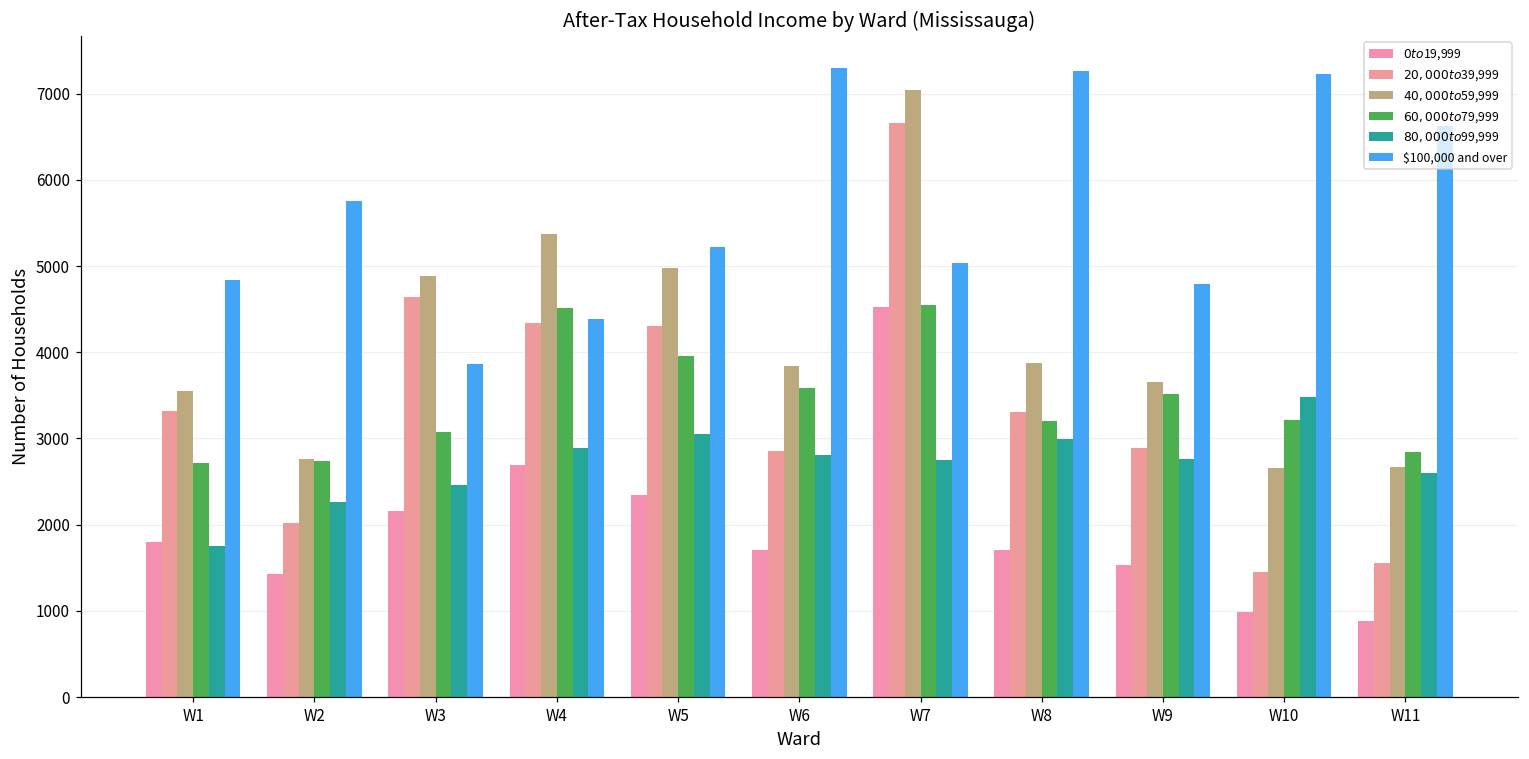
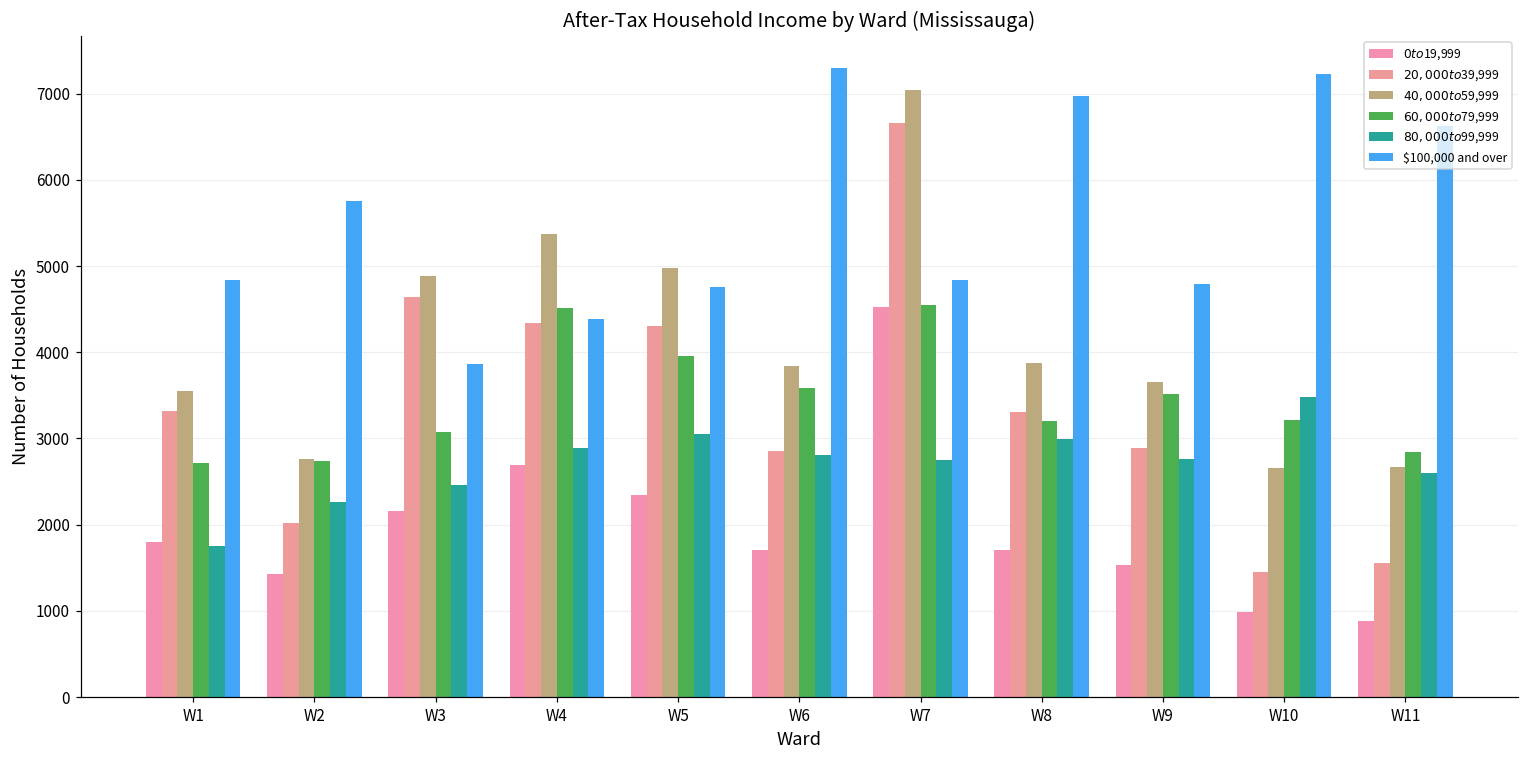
  {
    "$100,000 and over": {
      "W1": 4800,
      "W2": 5800,
      "W3": 3900,
      "W4": 4400,
-     "W5": 5200,
+     "W5": 4800,
      "W6": 7300,
-     "W7": 5000,
-     "W8": 7300,
+     "W7": 4800,
+     "W8": 7000,
      "W9": 4800,
      "W10": 7200
    }
  }
